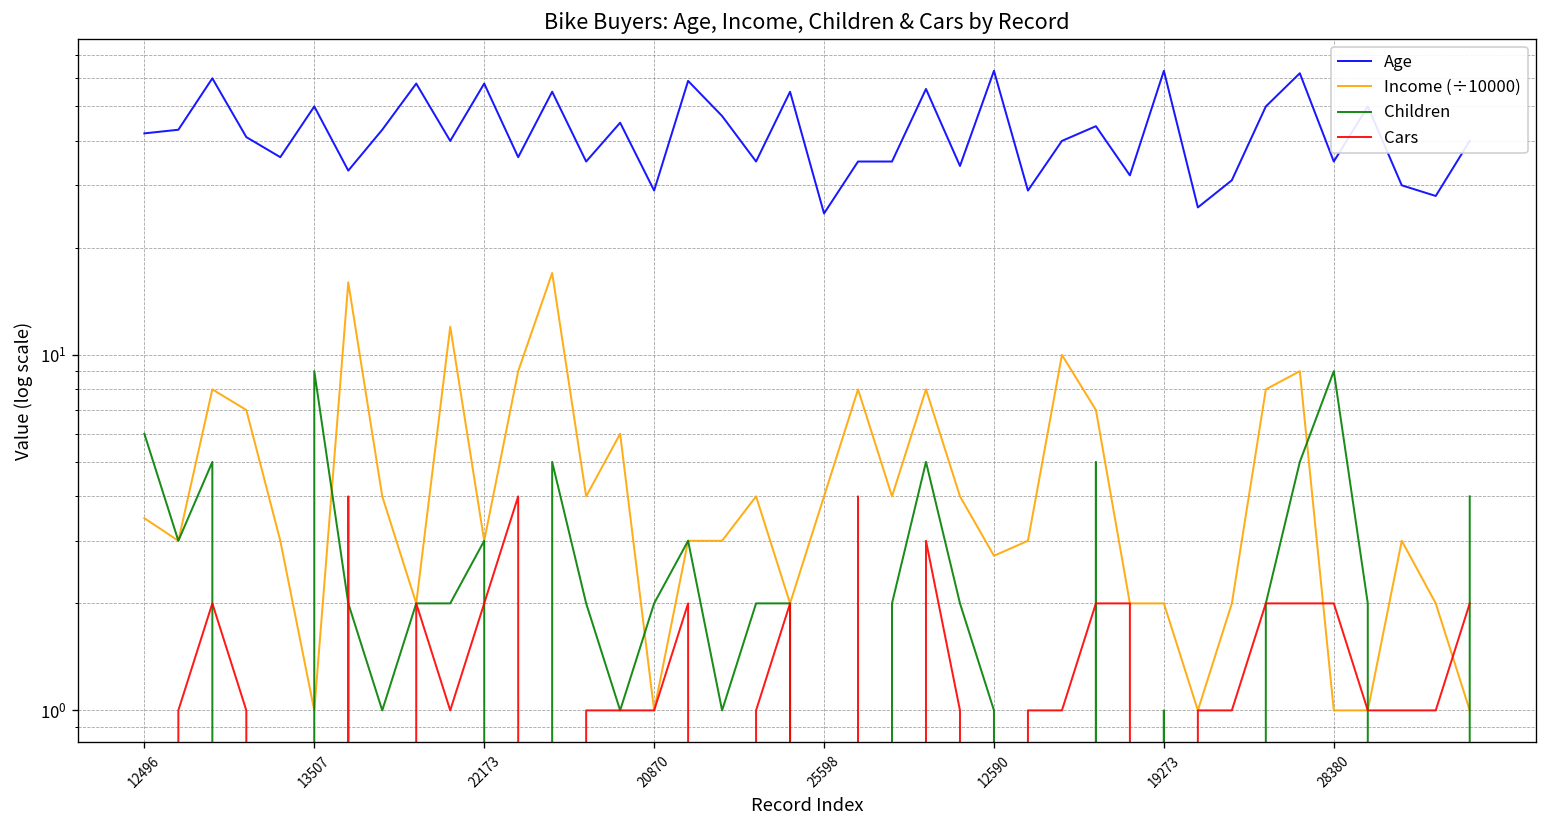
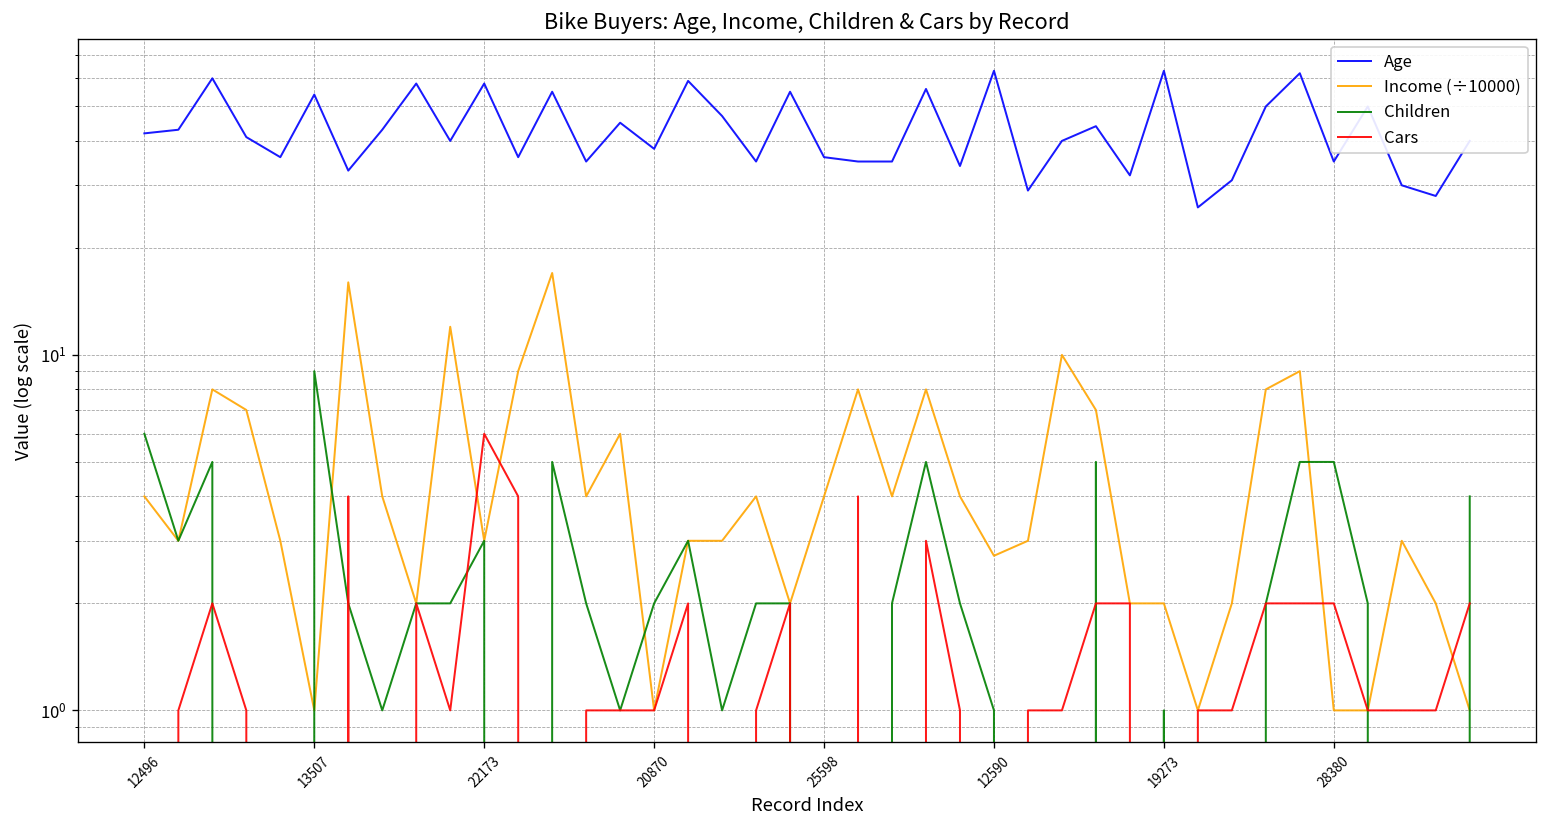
  {
    "Age": {
      "12496": 42,
-     "13507": 50,
+     "13507": 54,
      "22173": 58,
-     "20870": 29,
-     "25598": 25,
+     "20870": 38,
+     "25598": 36,
      "12590": 63,
      "19273": 63,
      "28380": 35
    },
    "Income (÷10000)": {
-     "12496": 3.5,
+     "12496": 4.0,
      "13507": 1.0,
      "25598": 4.0,
      "12590": 2.7,
      "19273": 2.0,
      "28380": 1.0
    },
    "Children": {
      "12496": 6,
      "13507": 9,
      "20870": 2,
      "12590": 1,
      "19273": 1,
-     "28380": 9
+     "28380": 5
    },
    "Cars": {
-     "22173": 2,
+     "22173": 6,
      "28380": 2
    }
  }
